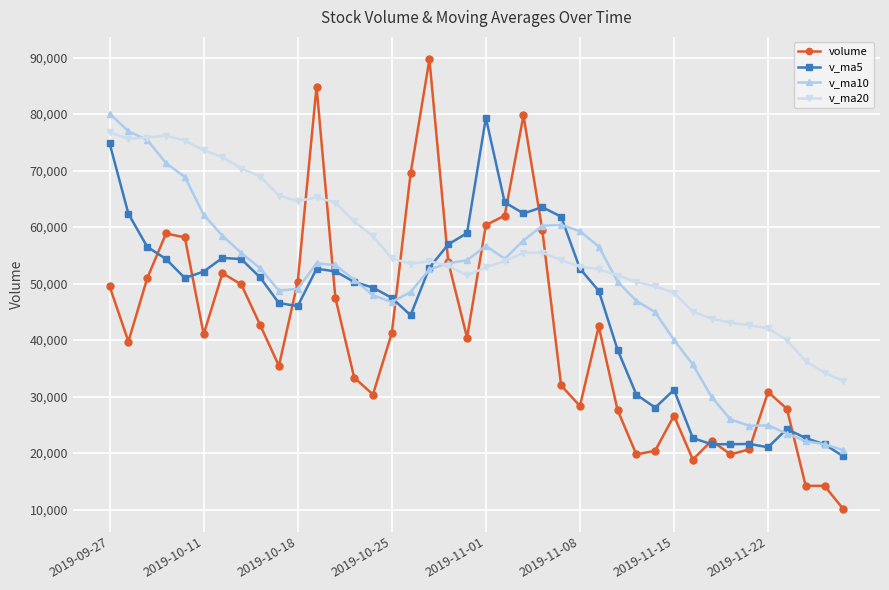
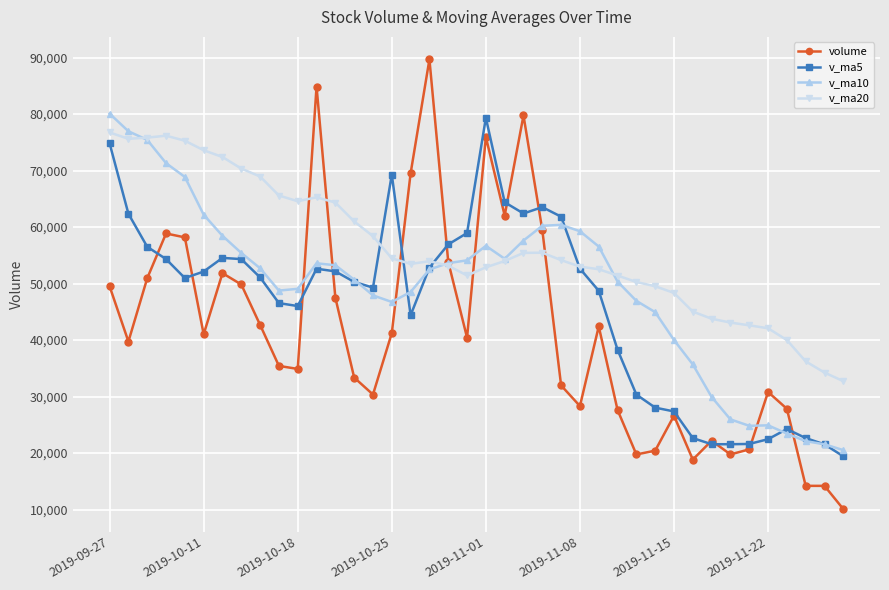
  {
    "volume": {
      "2019-09-27": "50,000",
      "2019-10-11": "41,000",
-     "2019-10-18": "50,000",
+     "2019-10-18": "35,000",
      "2019-10-25": "41,000",
-     "2019-11-01": "60,000",
+     "2019-11-01": "76,000",
      "2019-11-08": "28,000",
      "2019-11-15": "27,000",
      "2019-11-22": "31,000"
    },
    "v_ma5": {
      "2019-09-27": "75,000",
      "2019-10-11": "52,000",
      "2019-10-18": "46,000",
-     "2019-10-25": "47,000",
+     "2019-10-25": "69,000",
      "2019-11-01": "79,000",
-     "2019-11-15": "31,000",
-     "2019-11-22": "21,000"
+     "2019-11-15": "27,000",
+     "2019-11-22": "22,000"
    }
  }
